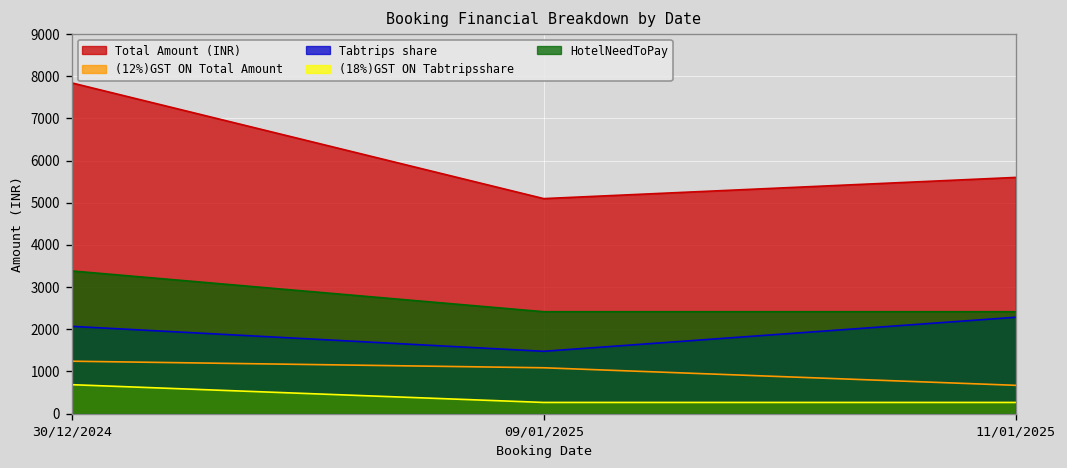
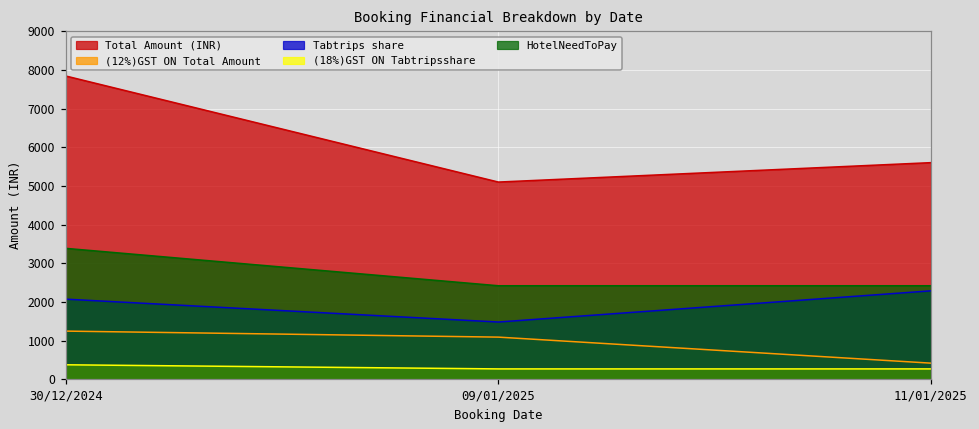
  {
    "Total Amount (INR)": {
      "30/12/2024": 7800,
      "09/01/2025": 5100,
      "11/01/2025": 5600
    },
    "(12%)GST ON Total Amount": {
      "30/12/2024": 1200,
      "09/01/2025": 1100,
-     "11/01/2025": 700
+     "11/01/2025": 400
    },
    "Tabtrips share": {
      "30/12/2024": 2100,
      "09/01/2025": 1500,
      "11/01/2025": 2300
    },
    "(18%)GST ON Tabtripsshare": {
-     "30/12/2024": 700,
+     "30/12/2024": 400,
      "09/01/2025": 300,
      "11/01/2025": 300
    },
    "HotelNeedToPay": {
      "30/12/2024": 3400,
      "09/01/2025": 2400,
      "11/01/2025": 2400
    }
  }
